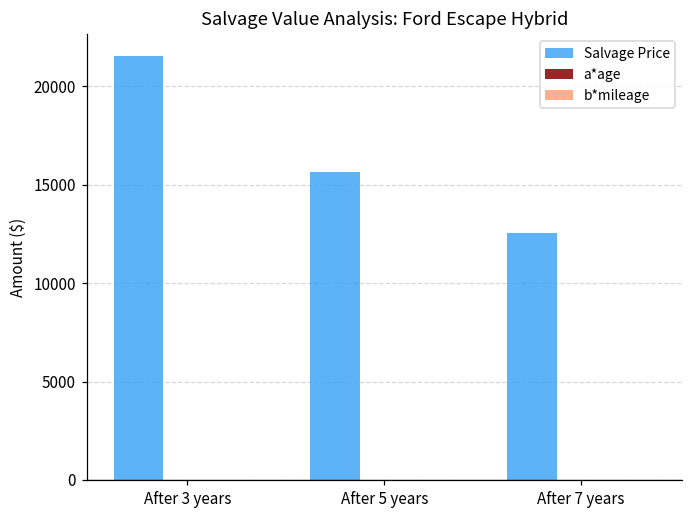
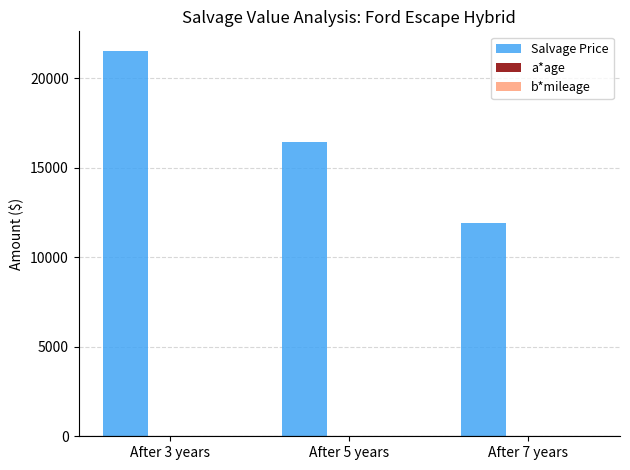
  {
    "Salvage Price": {
      "After 3 years": 21600,
-     "After 5 years": 15600,
-     "After 7 years": 12600
+     "After 5 years": 16500,
+     "After 7 years": 11900
    },
    "b*mileage": {
      "After 3 years": 0,
      "After 5 years": 0,
      "After 7 years": 0
    }
  }
